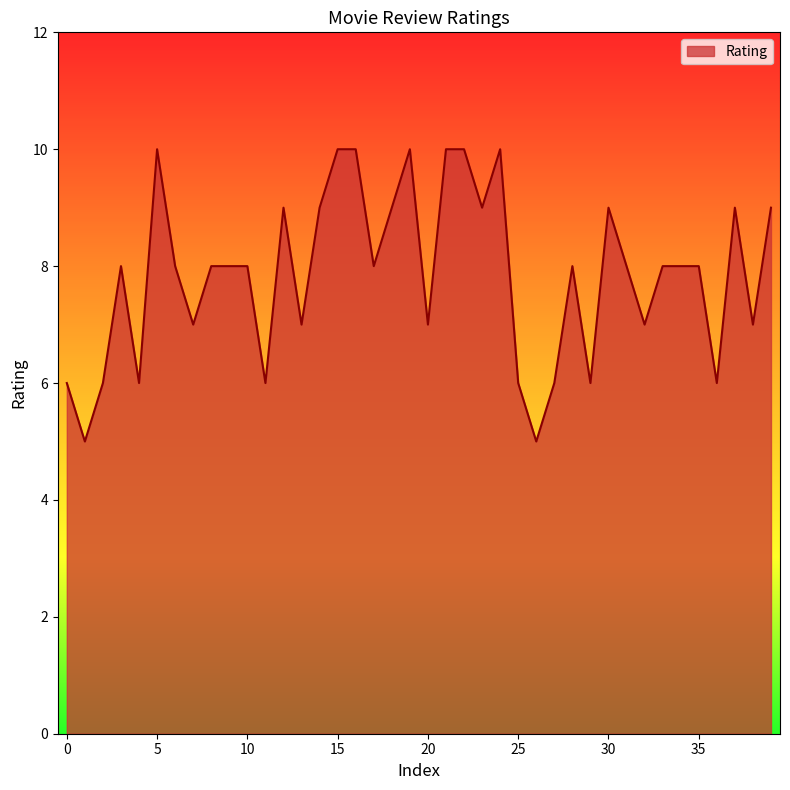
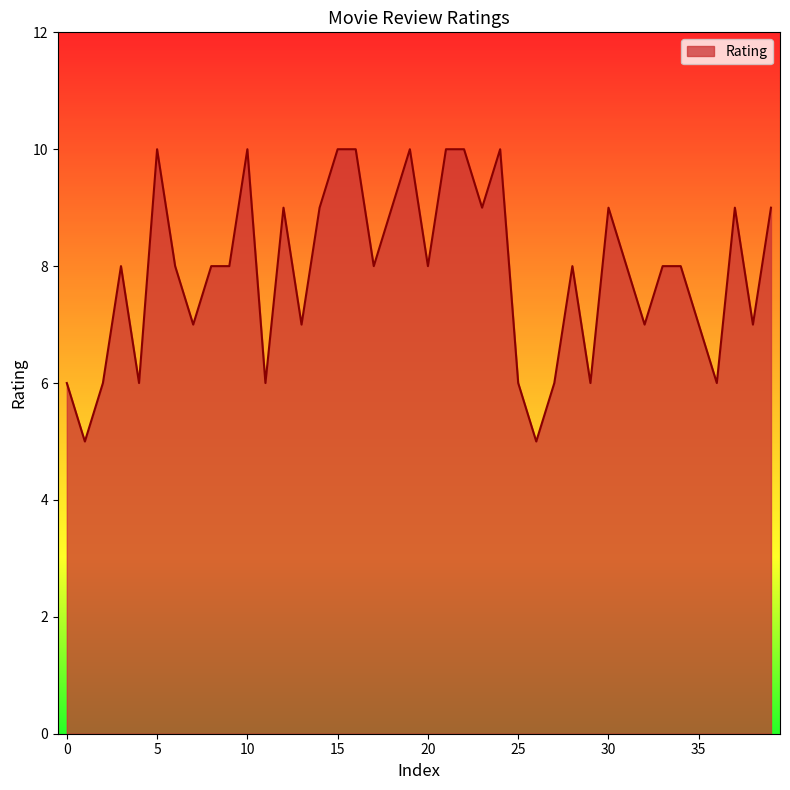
  {
    "0": 6,
    "5": 10,
-   "10": 8,
+   "10": 10,
    "15": 10,
-   "20": 7,
+   "20": 8,
    "25": 6,
    "30": 9,
-   "35": 8
+   "35": 7
  }
